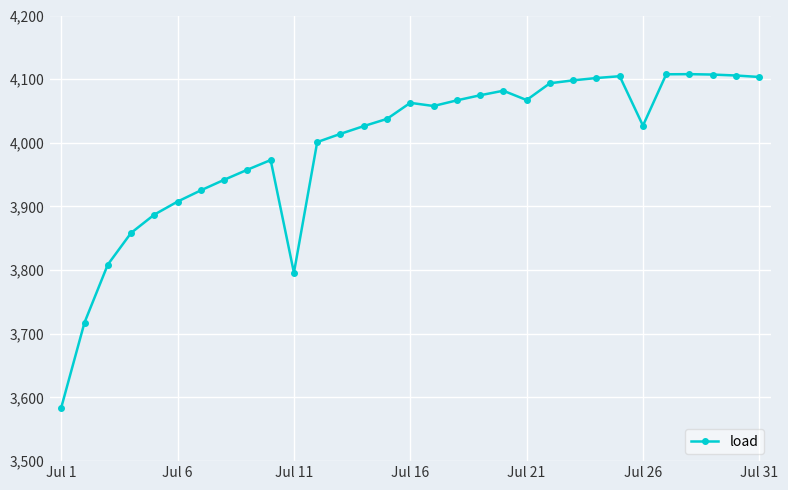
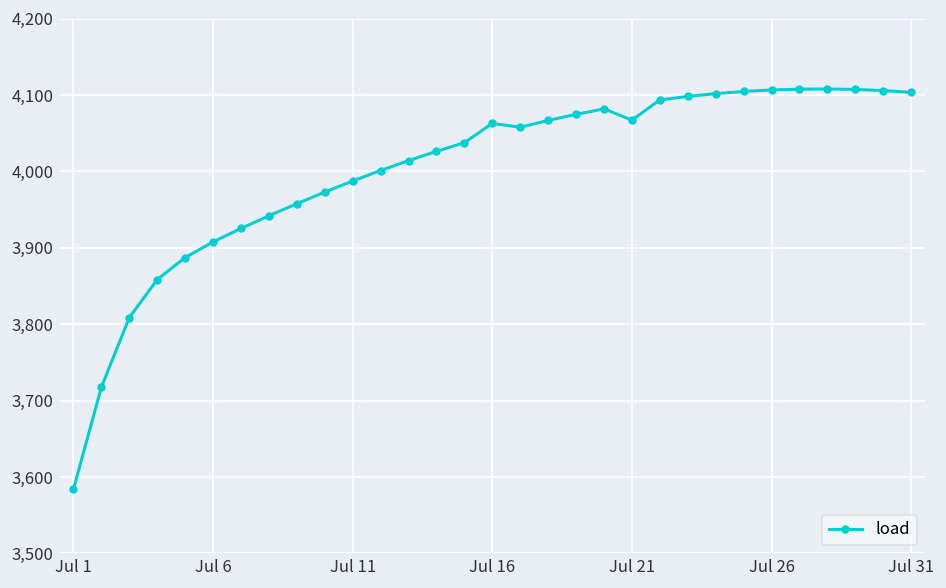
  {
    "Jul 1": "3,580",
    "Jul 6": "3,910",
-   "Jul 11": "3,800",
+   "Jul 11": "3,990",
    "Jul 16": "4,060",
    "Jul 21": "4,070",
-   "Jul 26": "4,030",
+   "Jul 26": "4,110",
    "Jul 31": "4,100"
  }
